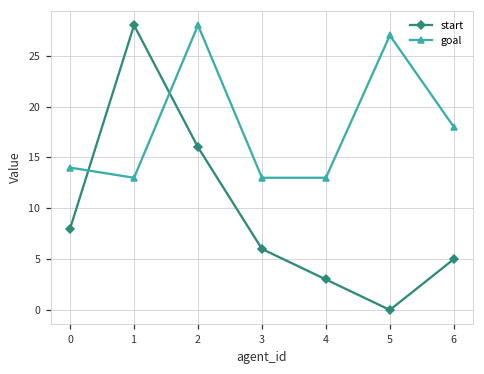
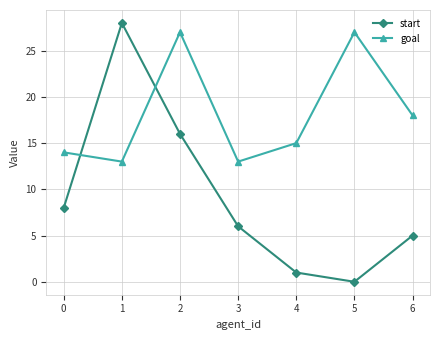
  {
    "start": {
      "0": 8,
      "1": 28,
      "2": 16,
      "3": 6,
-     "4": 3,
+     "4": 1,
      "5": 0,
      "6": 5
    },
    "goal": {
      "0": 14,
      "1": 13,
-     "2": 28,
+     "2": 27,
      "3": 13,
-     "4": 13,
+     "4": 15,
      "5": 27,
      "6": 18
    }
  }
